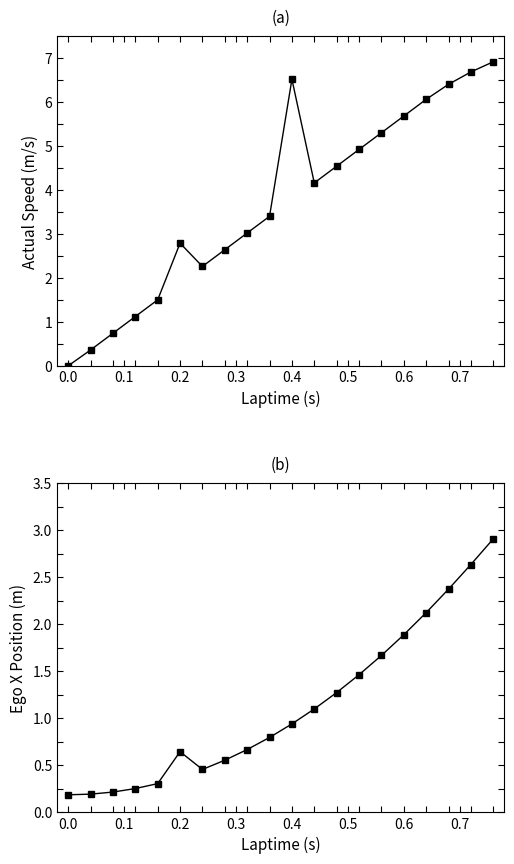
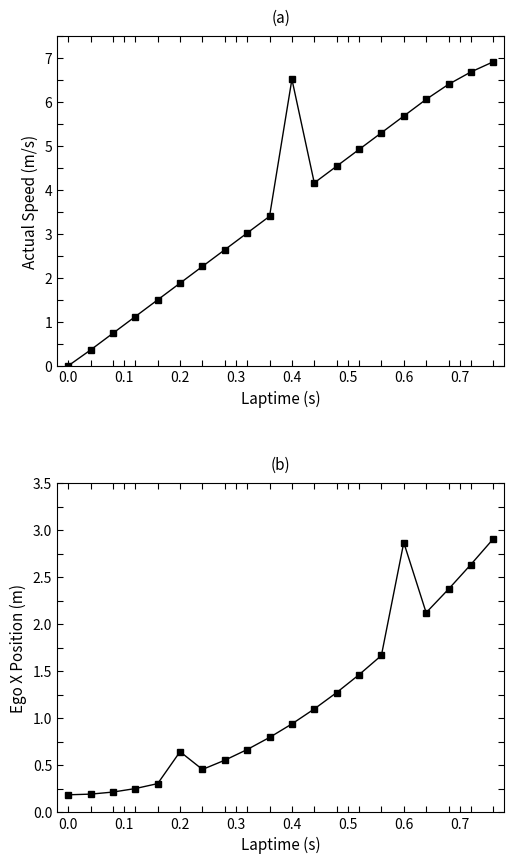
  {
    "(a)": {
      "0.0": 0.0,
-     "0.2": 2.8,
+     "0.2": 1.9,
      "0.4": 6.5,
      "0.6": 5.7
    },
    "(b)": {
      "0.0": 0.2,
      "0.2": 0.6,
      "0.4": 0.9,
-     "0.6": 1.9
+     "0.6": 2.9
    }
  }
